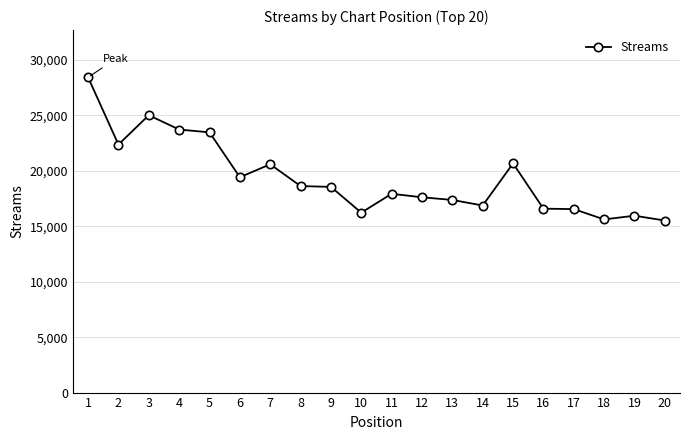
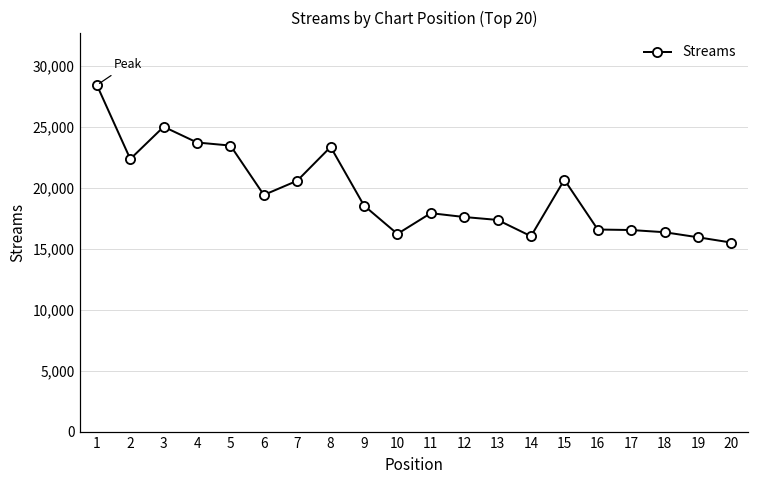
  {
    "1": "28,400",
    "2": "22,400",
    "3": "25,000",
    "4": "23,700",
    "5": "23,500",
    "6": "19,400",
    "7": "20,600",
-   "8": "18,600",
+   "8": "23,400",
    "9": "18,600",
    "10": "16,200",
    "11": "17,900",
    "12": "17,600",
    "13": "17,400",
-   "14": "16,900",
+   "14": "16,000",
    "15": "20,700",
    "16": "16,600",
    "17": "16,600",
-   "18": "15,600",
+   "18": "16,400",
    "19": "16,000",
    "20": "15,500"
  }
